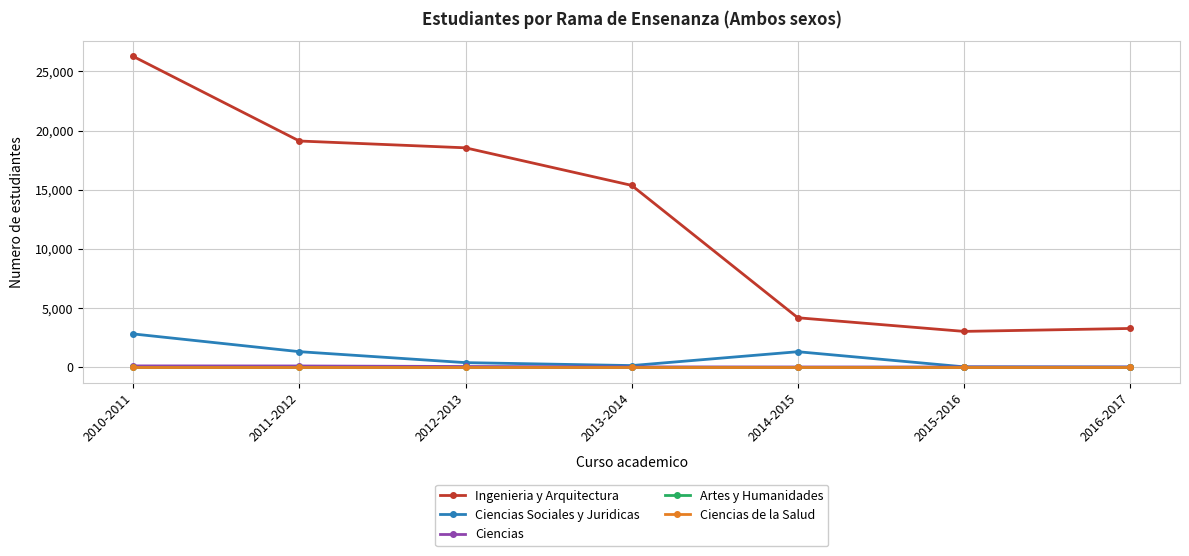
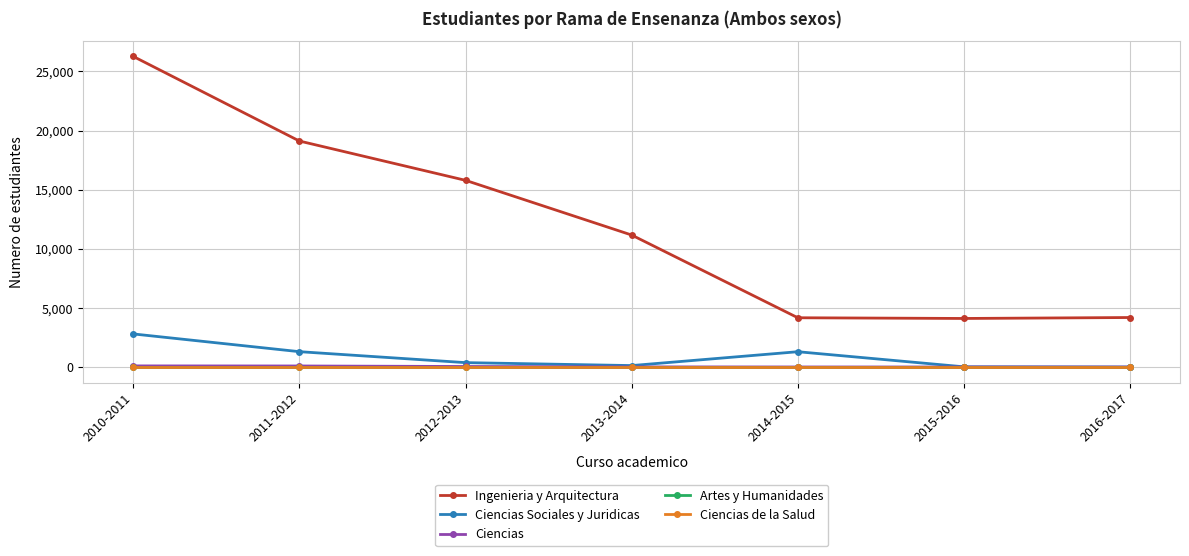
  {
    "Ingenieria y Arquitectura": {
      "2010-2011": "26,300",
      "2011-2012": "19,100",
-     "2012-2013": "18,500",
-     "2013-2014": "15,400",
+     "2012-2013": "15,800",
+     "2013-2014": "11,200",
      "2014-2015": "4,200",
-     "2015-2016": "3,000",
-     "2016-2017": "3,300"
+     "2015-2016": "4,100",
+     "2016-2017": "4,200"
    },
    "Ciencias Sociales y Juridicas": {
      "2010-2011": "2,800",
      "2011-2012": "1,300",
      "2012-2013": "400",
      "2014-2015": "1,300"
    }
  }
